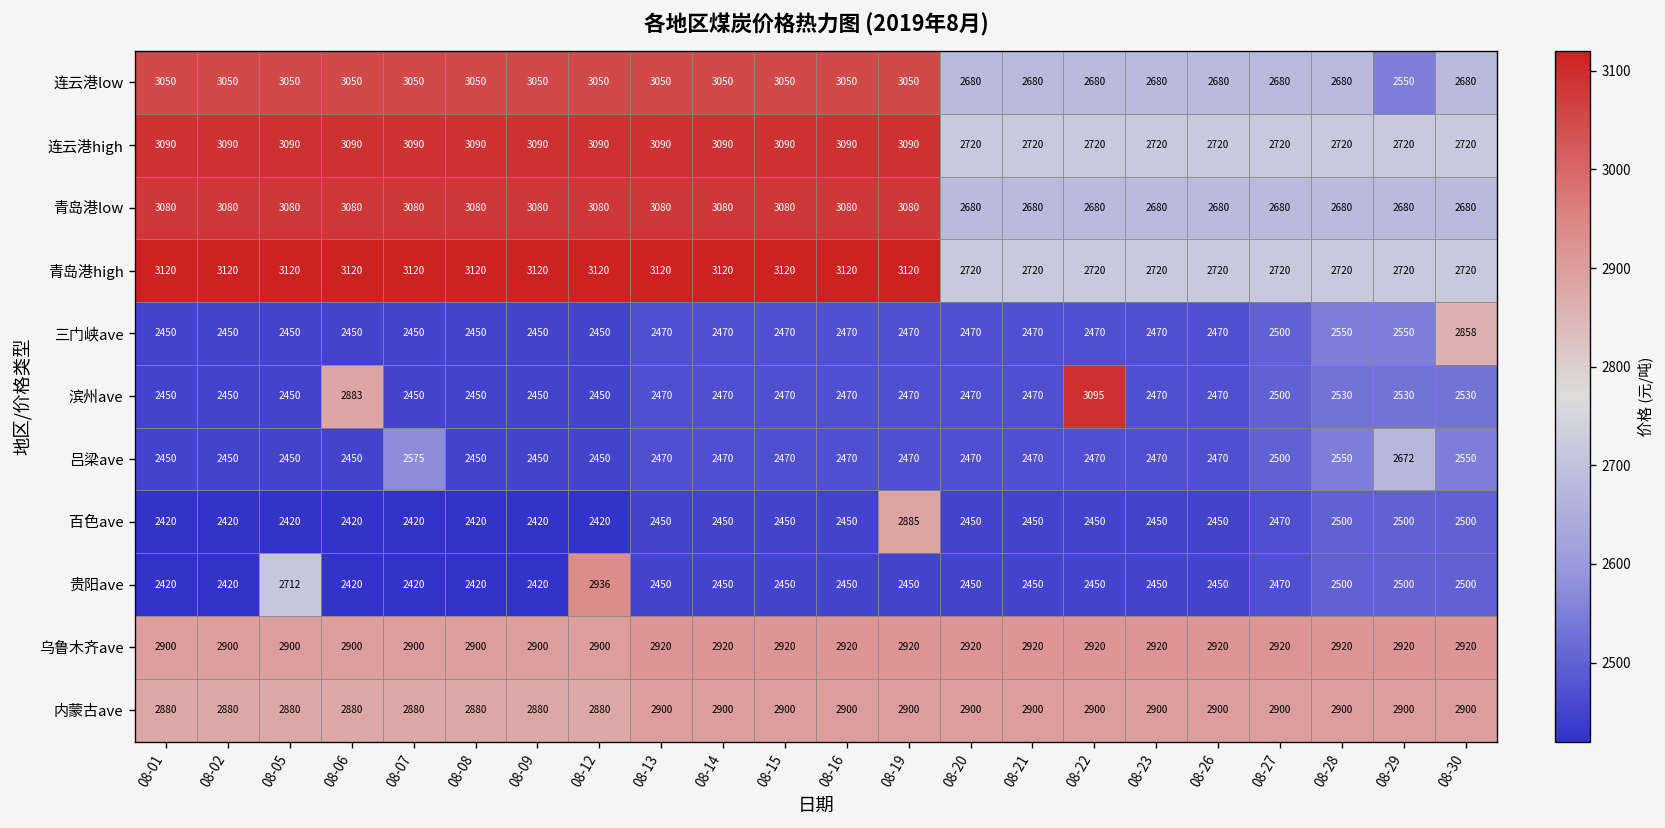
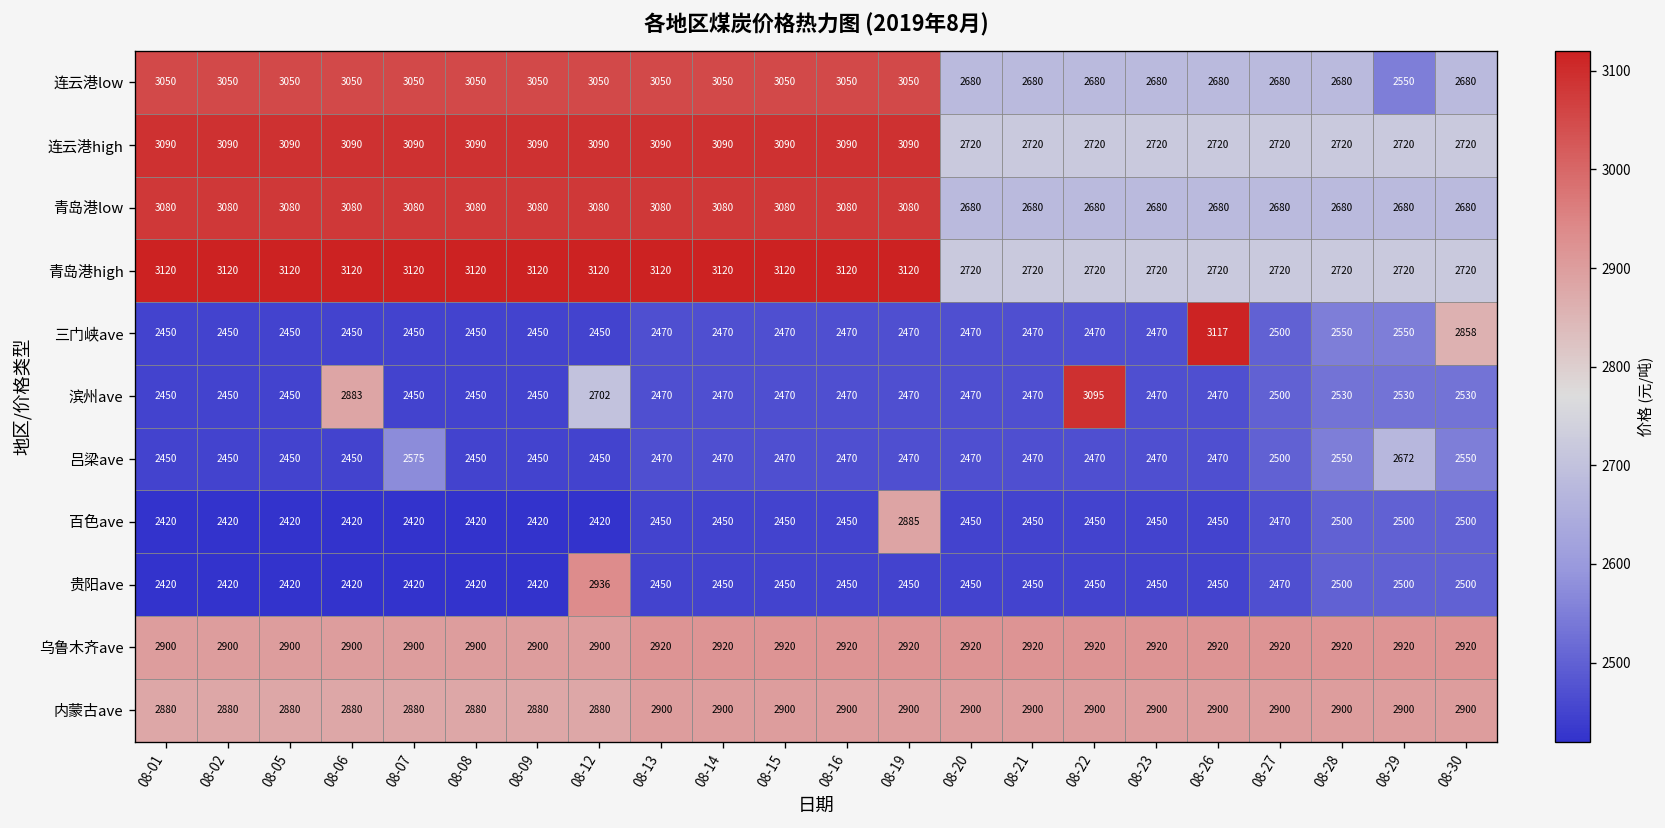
  {
    "三门峡ave": {
      "08-01": 2450,
      "08-02": 2450,
      "08-05": 2450,
      "08-06": 2450,
      "08-07": 2450,
      "08-08": 2450,
      "08-09": 2450,
      "08-12": 2450,
      "08-13": 2470,
      "08-14": 2470,
      "08-15": 2470,
      "08-16": 2470,
      "08-19": 2470,
      "08-20": 2470,
      "08-21": 2470,
      "08-22": 2470,
      "08-23": 2470,
-     "08-26": 2470,
+     "08-26": 3117,
      "08-27": 2500,
      "08-28": 2550,
      "08-29": 2550,
      "08-30": 2858
    },
    "滨州ave": {
      "08-01": 2450,
      "08-02": 2450,
      "08-05": 2450,
      "08-06": 2883,
      "08-07": 2450,
      "08-08": 2450,
      "08-09": 2450,
-     "08-12": 2450,
+     "08-12": 2702,
      "08-13": 2470,
      "08-14": 2470,
      "08-15": 2470,
      "08-16": 2470,
      "08-19": 2470,
      "08-20": 2470,
      "08-21": 2470,
      "08-22": 3095,
      "08-23": 2470,
      "08-26": 2470,
      "08-27": 2500,
      "08-28": 2530,
      "08-29": 2530,
      "08-30": 2530
    },
    "贵阳ave": {
      "08-01": 2420,
      "08-02": 2420,
-     "08-05": 2712,
+     "08-05": 2420,
      "08-06": 2420,
      "08-07": 2420,
      "08-08": 2420,
      "08-09": 2420,
      "08-12": 2936,
      "08-13": 2450,
      "08-14": 2450,
      "08-15": 2450,
      "08-16": 2450,
      "08-19": 2450,
      "08-20": 2450,
      "08-21": 2450,
      "08-22": 2450,
      "08-23": 2450,
      "08-26": 2450,
      "08-27": 2470,
      "08-28": 2500,
      "08-29": 2500,
      "08-30": 2500
    }
  }
